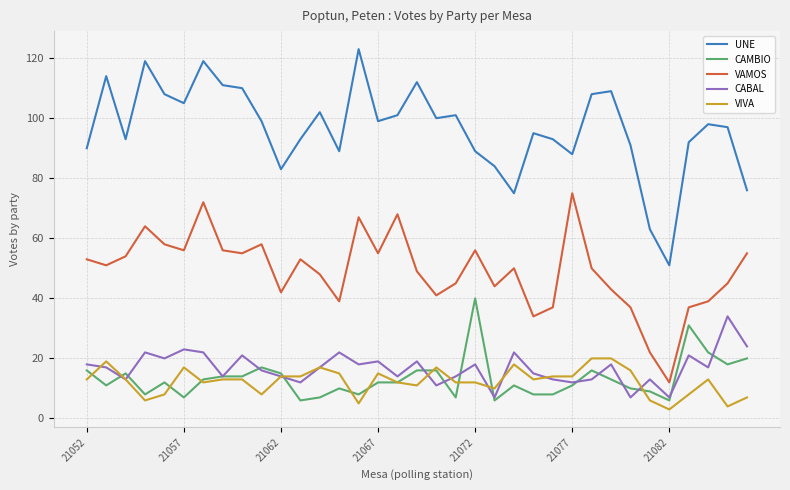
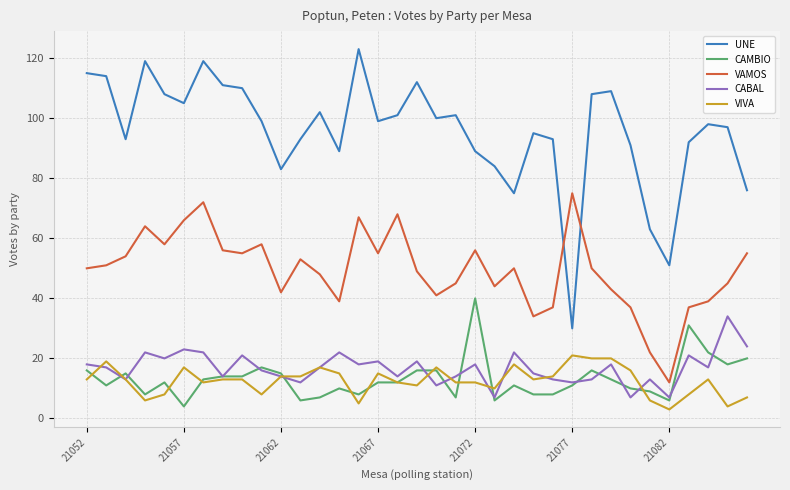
  {
    "UNE": {
-     "21052": 90,
+     "21052": 115,
      "21057": 105,
      "21062": 83,
      "21067": 99,
      "21072": 89,
-     "21077": 88,
+     "21077": 30,
      "21082": 51
    },
    "CAMBIO": {
      "21052": 16,
-     "21057": 7,
+     "21057": 4,
      "21062": 15,
      "21067": 12,
      "21072": 40,
      "21077": 11,
      "21082": 6
    },
    "VAMOS": {
-     "21052": 53,
-     "21057": 56,
+     "21052": 50,
+     "21057": 66,
      "21062": 42,
      "21067": 55,
      "21072": 56,
      "21077": 75,
      "21082": 12
    },
    "CABAL": {
      "21052": 18,
      "21057": 23,
      "21067": 19,
      "21072": 18,
      "21077": 12,
      "21082": 7
    },
    "VIVA": {
      "21052": 13,
      "21057": 17,
      "21067": 15,
      "21072": 12,
-     "21077": 14,
+     "21077": 21,
      "21082": 3
    }
  }
